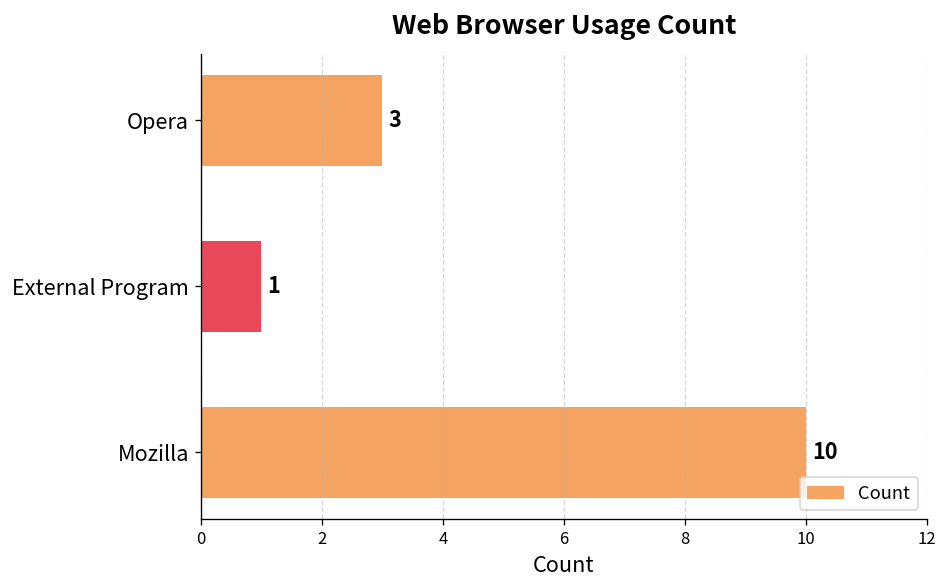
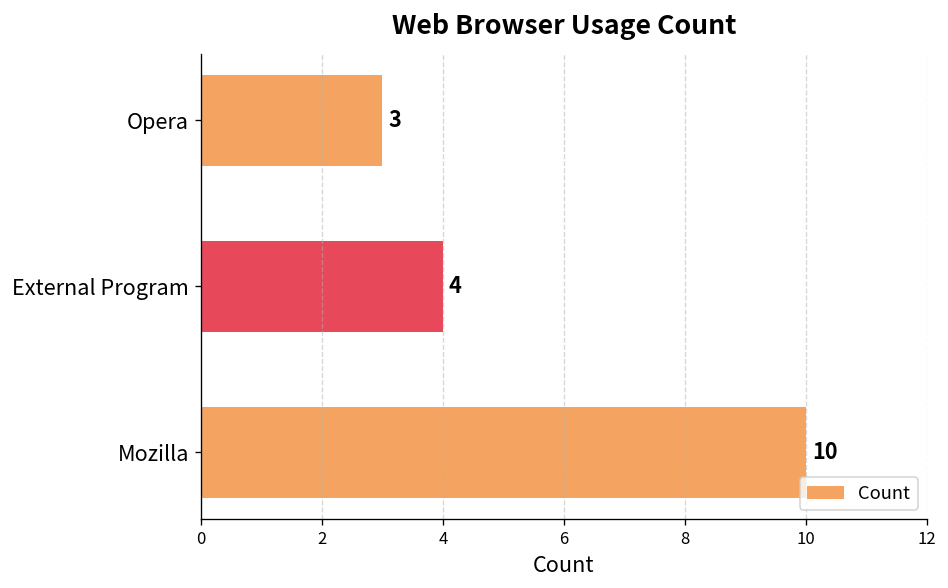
  {
    "Opera": 3,
-   "External Program": 1,
+   "External Program": 4,
    "Mozilla": 10
  }
